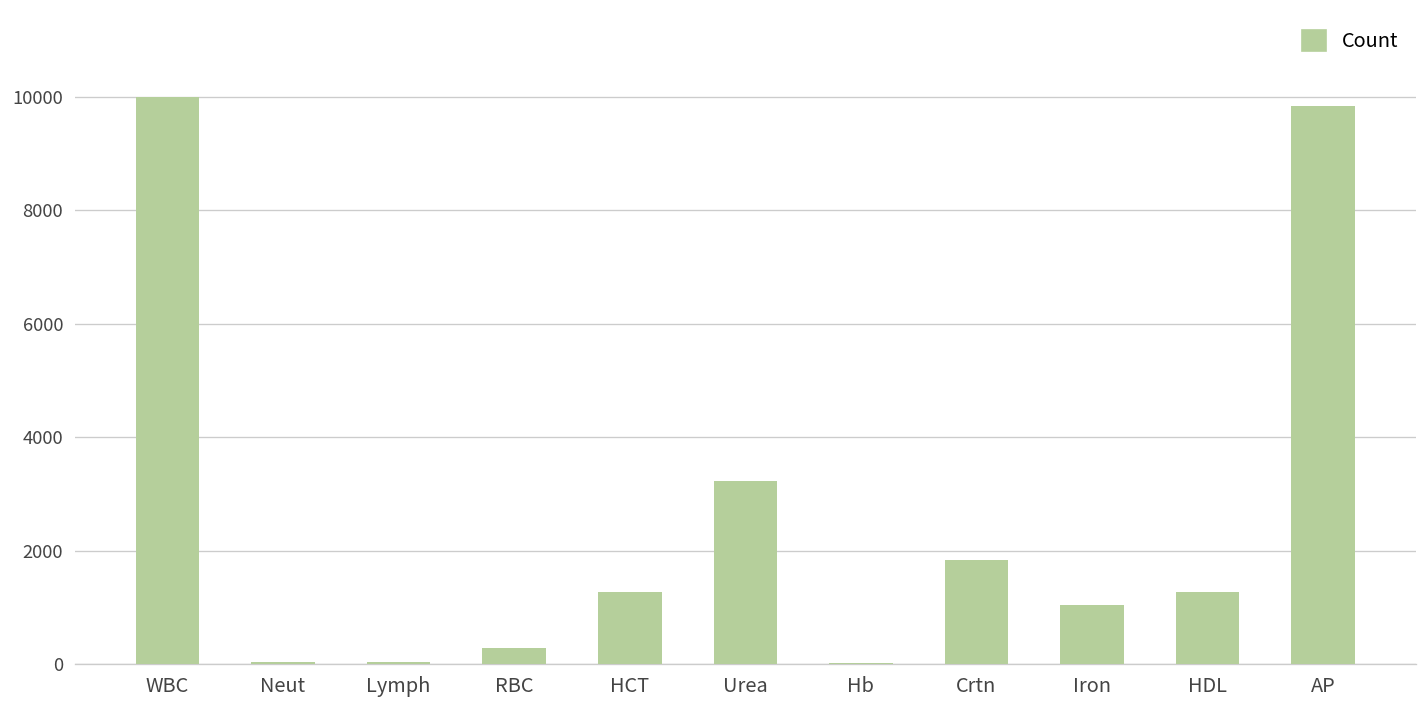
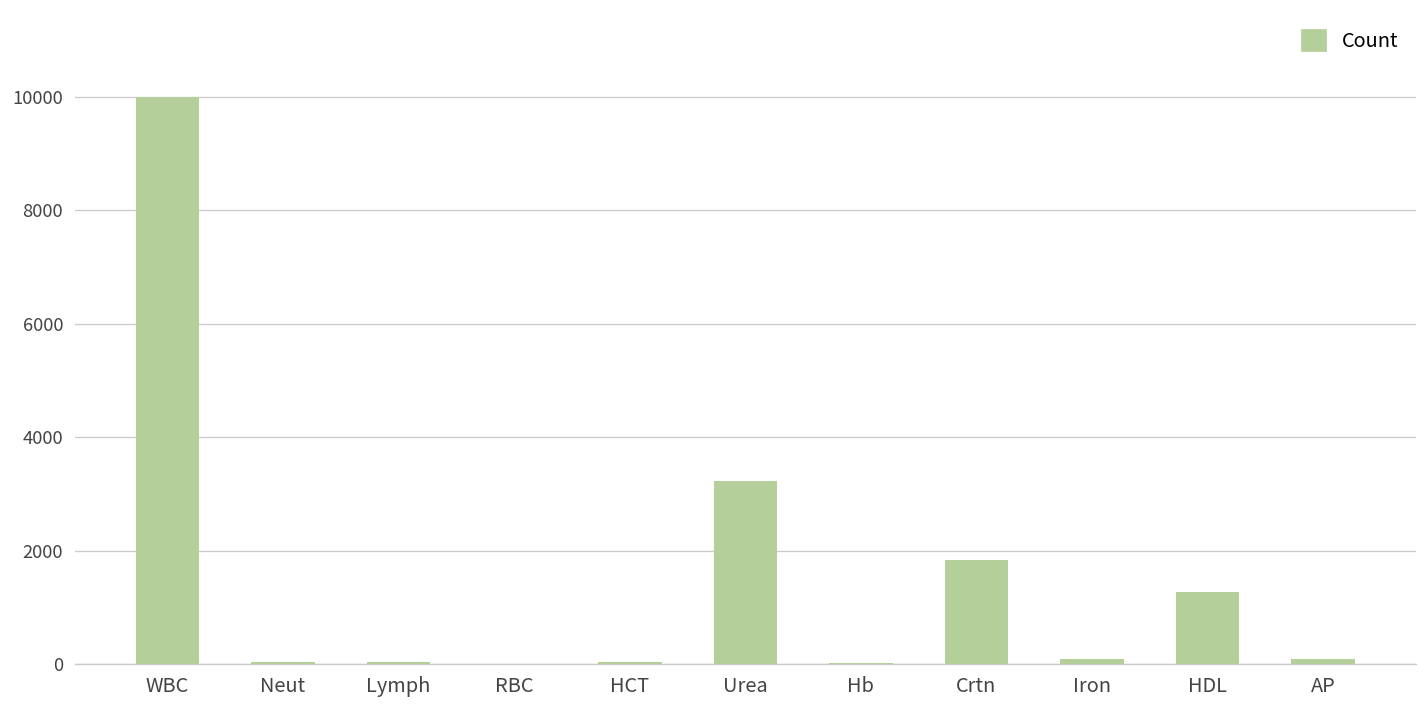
  {
    "WBC": 10000,
-   "RBC": 300,
-   "HCT": 1300,
+   "RBC": 0,
+   "HCT": 0,
    "Urea": 3200,
    "Crtn": 1800,
-   "Iron": 1000,
+   "Iron": 100,
    "HDL": 1300,
-   "AP": 9800
+   "AP": 100
  }
